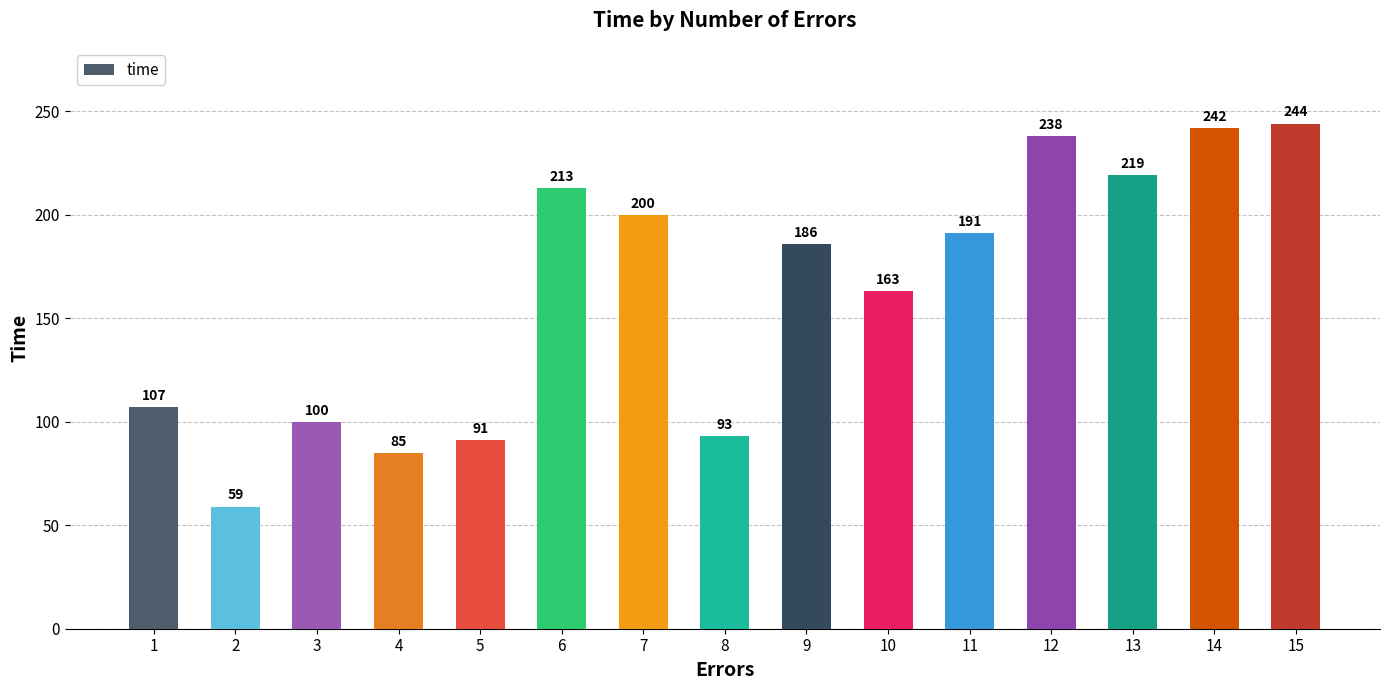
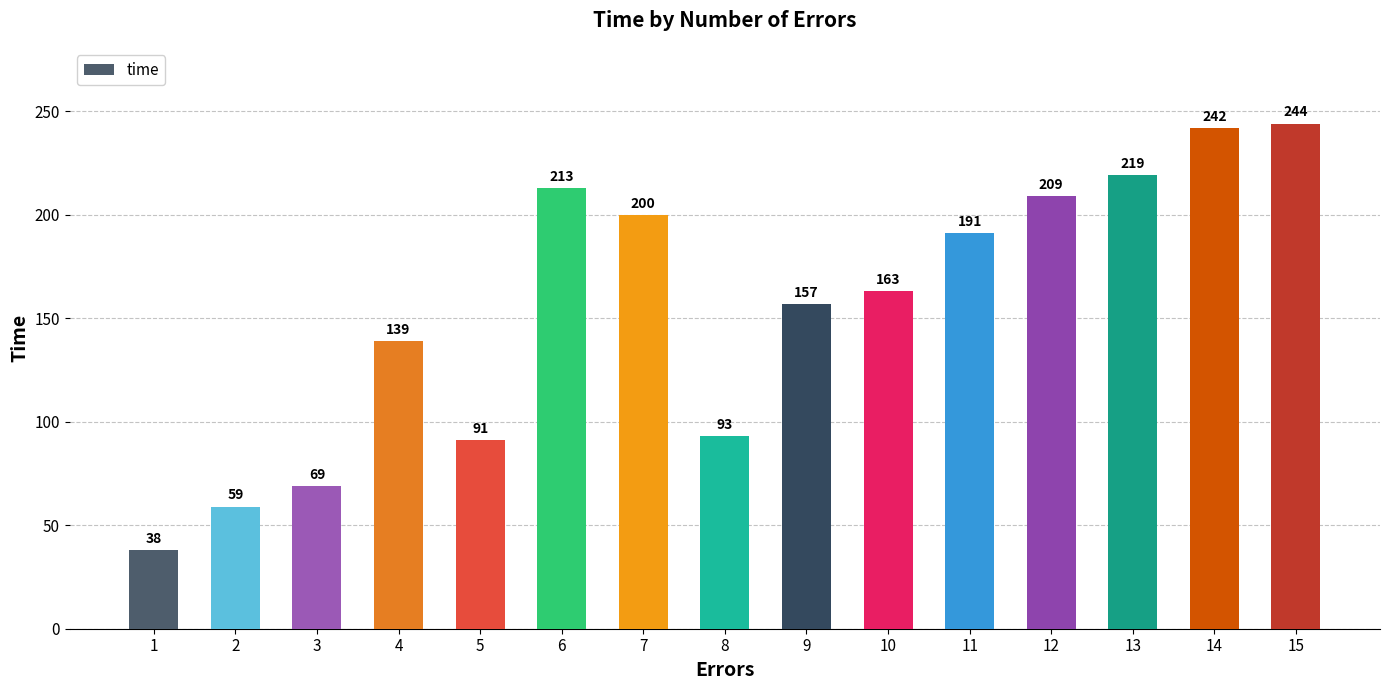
  {
-   "1": 107,
+   "1": 38,
    "2": 59,
-   "3": 100,
-   "4": 85,
+   "3": 69,
+   "4": 139,
    "5": 91,
    "6": 213,
    "7": 200,
    "8": 93,
-   "9": 186,
+   "9": 157,
    "10": 163,
    "11": 191,
-   "12": 238,
+   "12": 209,
    "13": 219,
    "14": 242,
    "15": 244
  }
